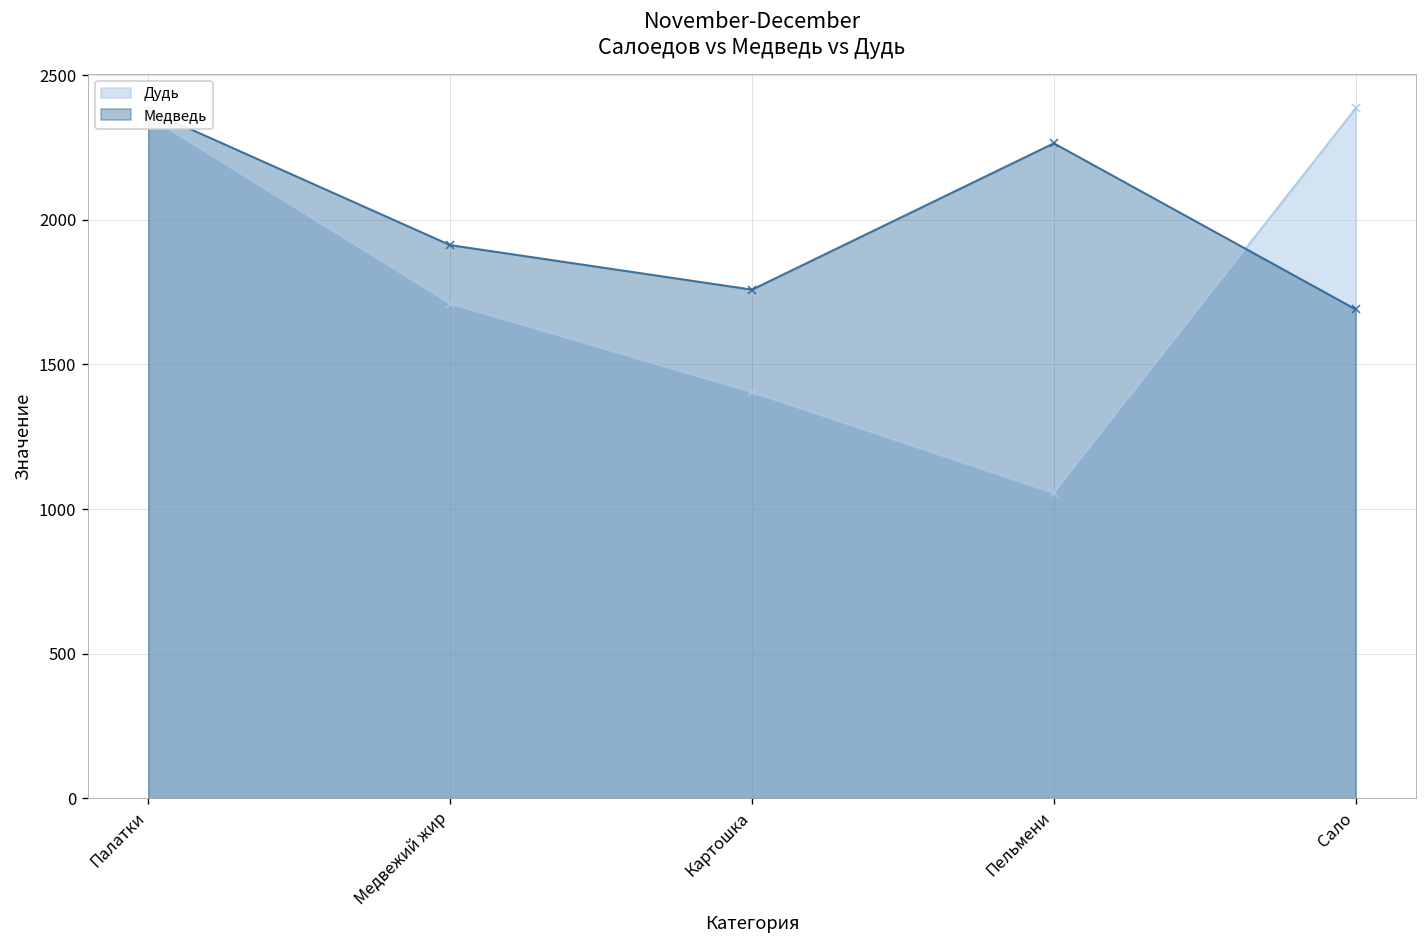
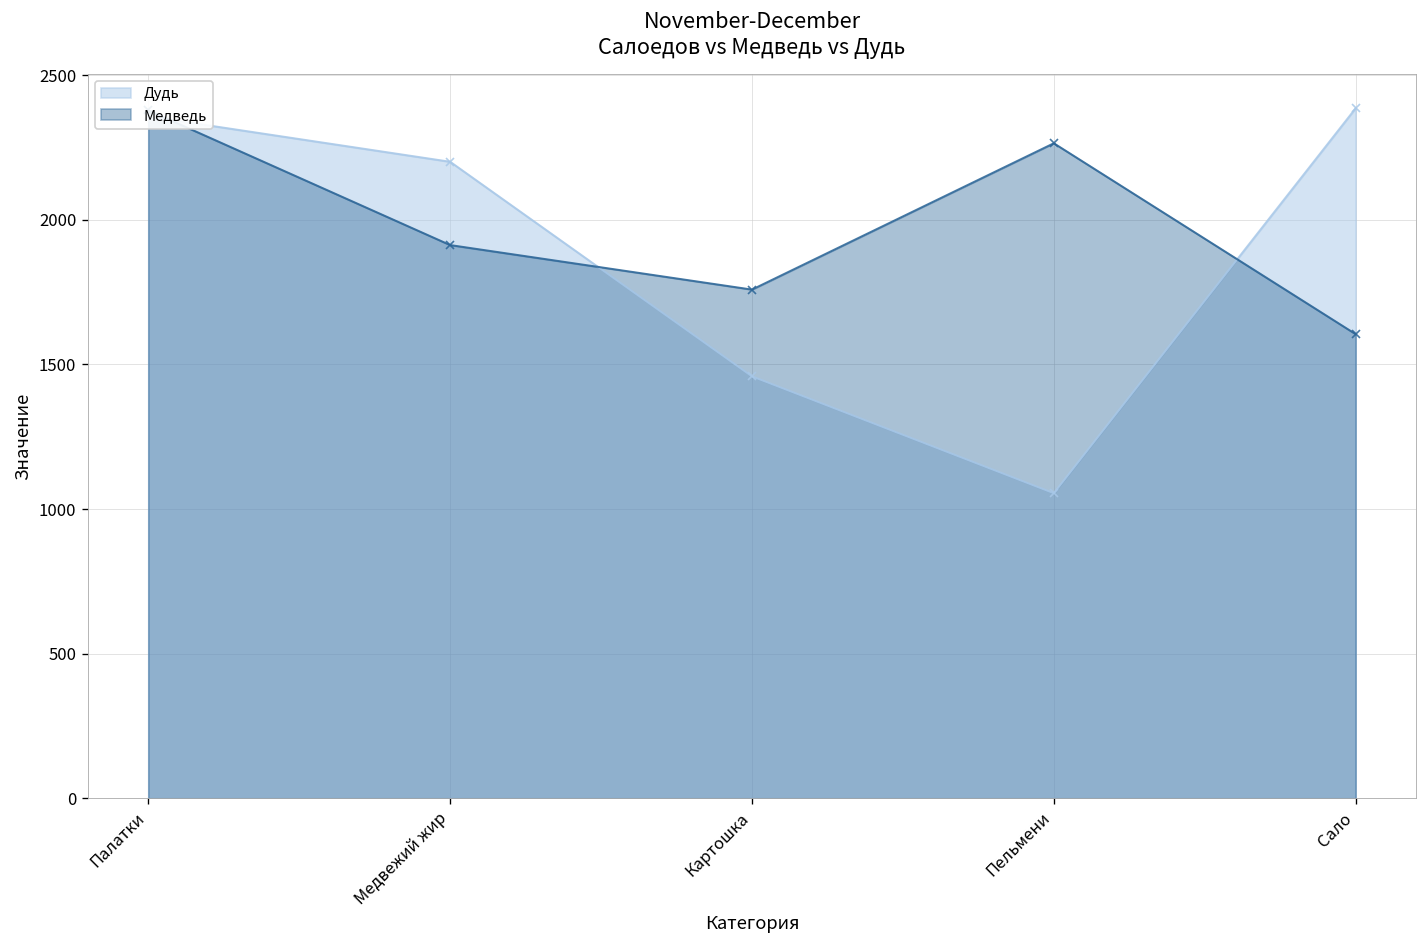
  {
    "Дудь": {
-     "Медвежий жир": 1710,
-     "Картошка": 1400,
+     "Медвежий жир": 2200,
+     "Картошка": 1460,
      "Пельмени": 1060,
      "Сало": 2390
    },
    "Медведь": {
      "Медвежий жир": 1910,
      "Картошка": 1760,
      "Пельмени": 2270,
-     "Сало": 1690
+     "Сало": 1610
    }
  }
